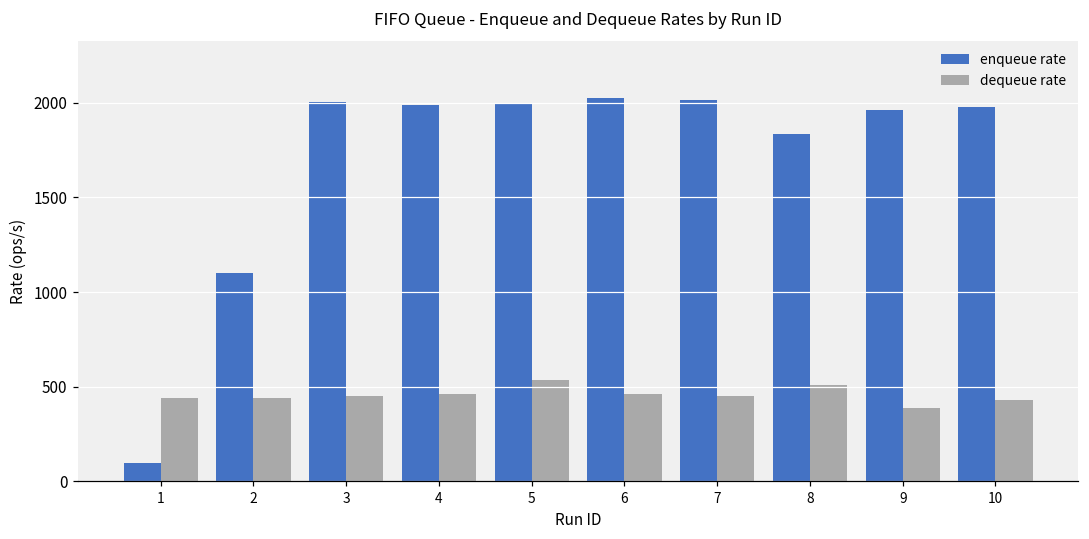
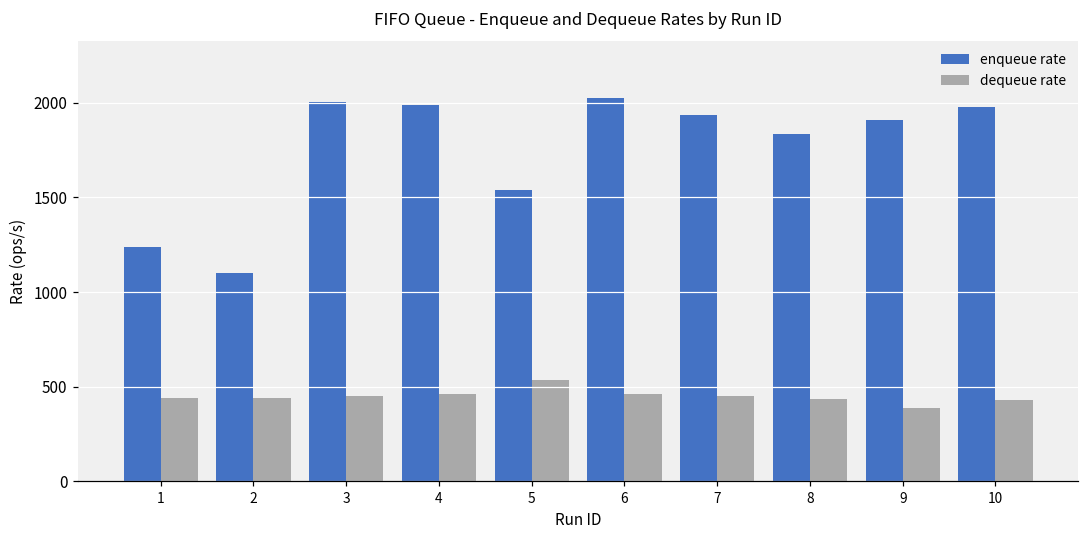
  {
    "enqueue rate": {
-     "1": 100,
+     "1": 1240,
      "2": 1100,
      "3": 2010,
      "4": 1990,
-     "5": 2000,
+     "5": 1540,
      "6": 2020,
-     "7": 2010,
+     "7": 1940,
      "8": 1840,
-     "9": 1960,
+     "9": 1910,
      "10": 1980
    },
    "dequeue rate": {
      "1": 440,
      "2": 440,
      "3": 450,
      "4": 460,
      "5": 530,
      "6": 460,
      "7": 450,
-     "8": 510,
+     "8": 440,
      "9": 390,
      "10": 430
    }
  }
